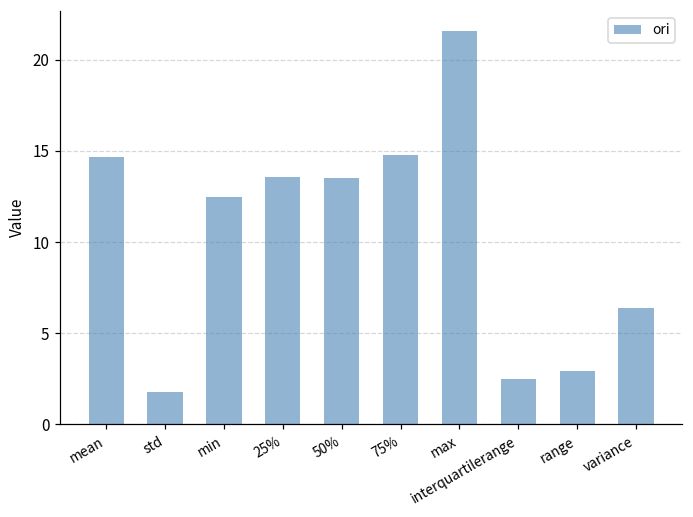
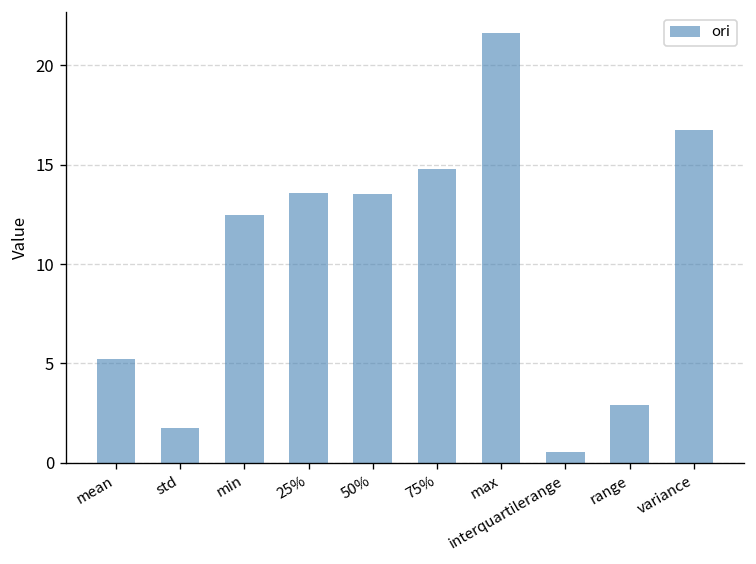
  {
-   "mean": 14.7,
+   "mean": 5.2,
    "std": 1.8,
    "min": 12.5,
    "25%": 13.6,
    "50%": 13.5,
    "75%": 14.8,
    "max": 21.6,
-   "interquartilerange": 2.5,
+   "interquartilerange": 0.6,
    "range": 2.9,
-   "variance": 6.4
+   "variance": 16.8
  }
